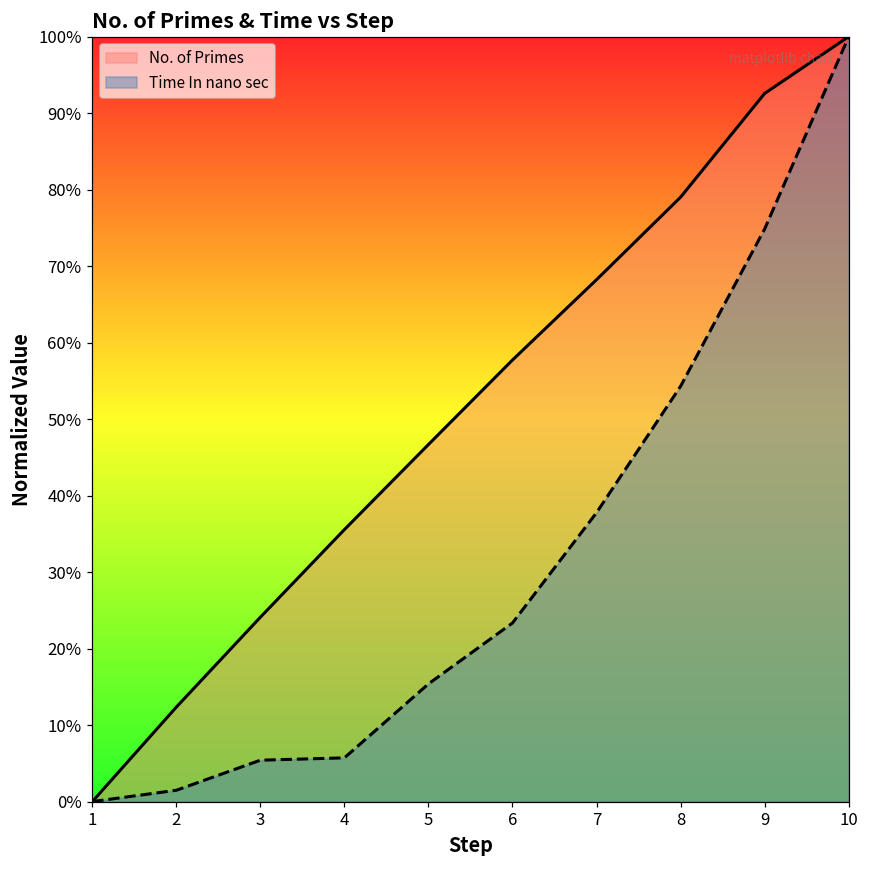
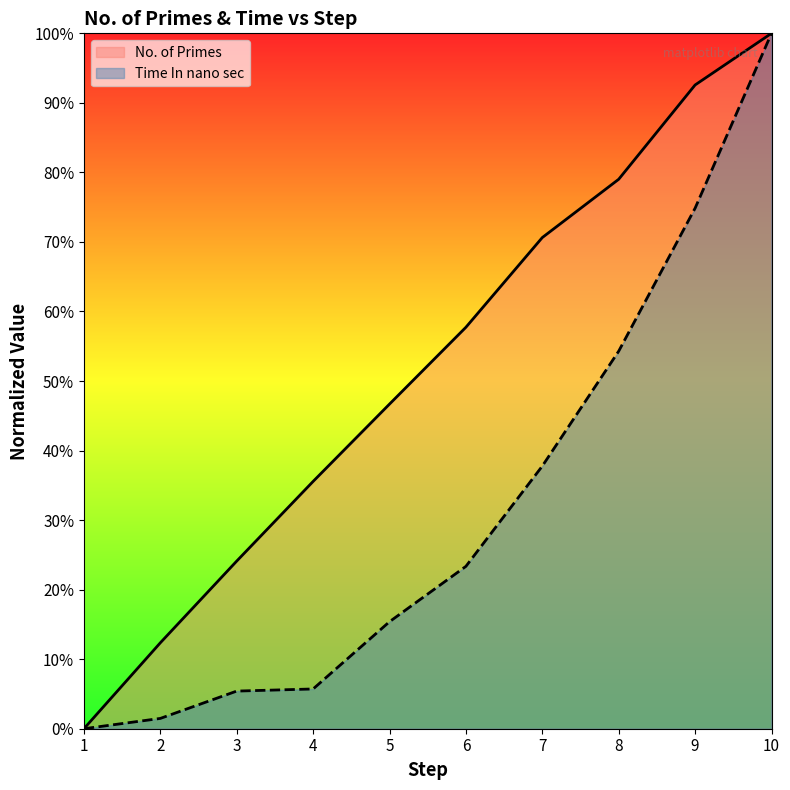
  {
    "No. of Primes": {
      "2": "12%",
      "3": "24%",
      "4": "36%",
      "5": "47%",
      "6": "58%",
-     "7": "68%",
+     "7": "71%",
      "8": "79%",
      "9": "93%"
    },
    "Time In nano sec": {
      "2": "1%",
      "3": "5%",
      "4": "6%",
      "5": "15%",
      "6": "23%",
      "7": "38%",
      "8": "54%",
      "9": "75%"
    }
  }
